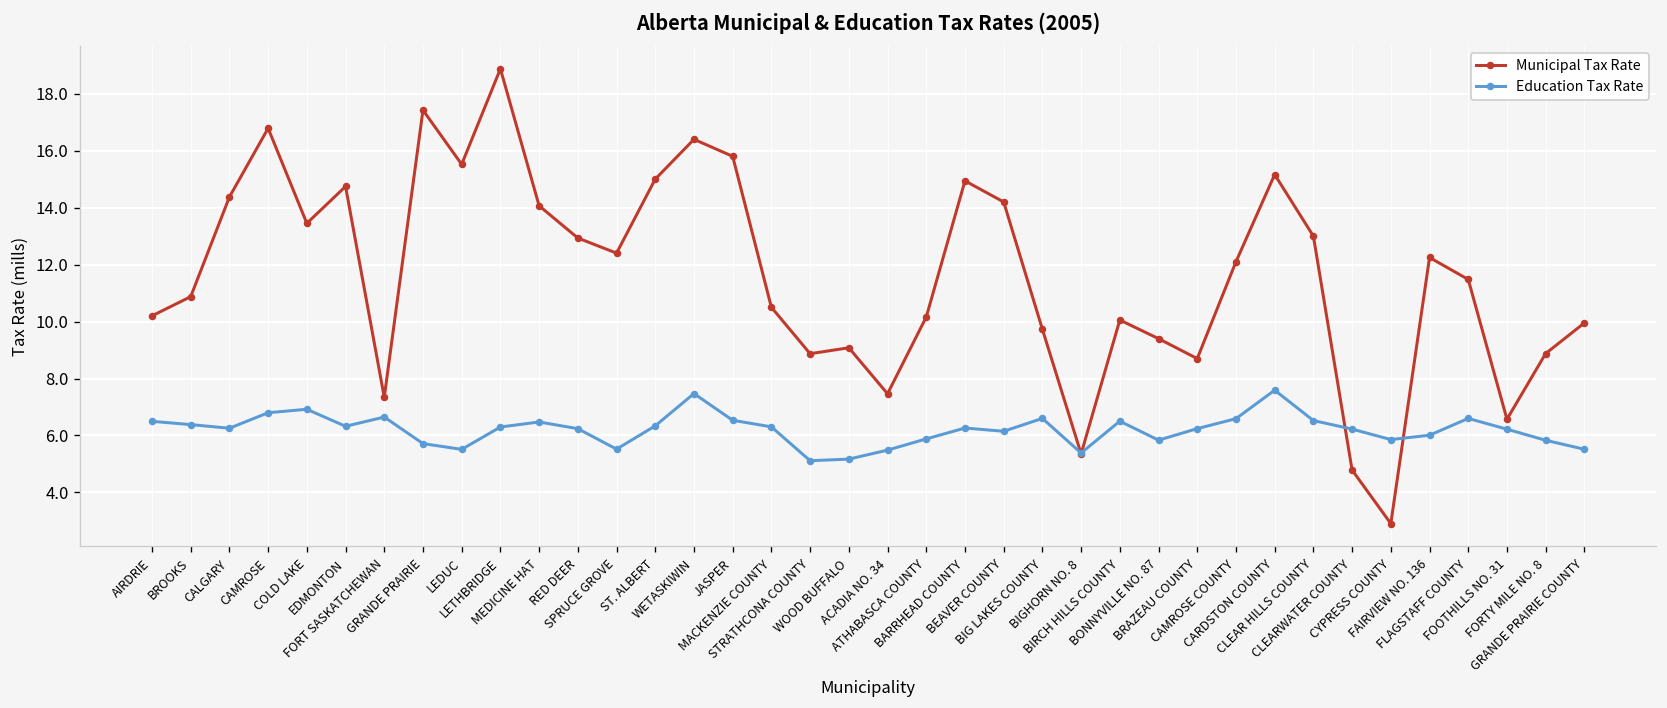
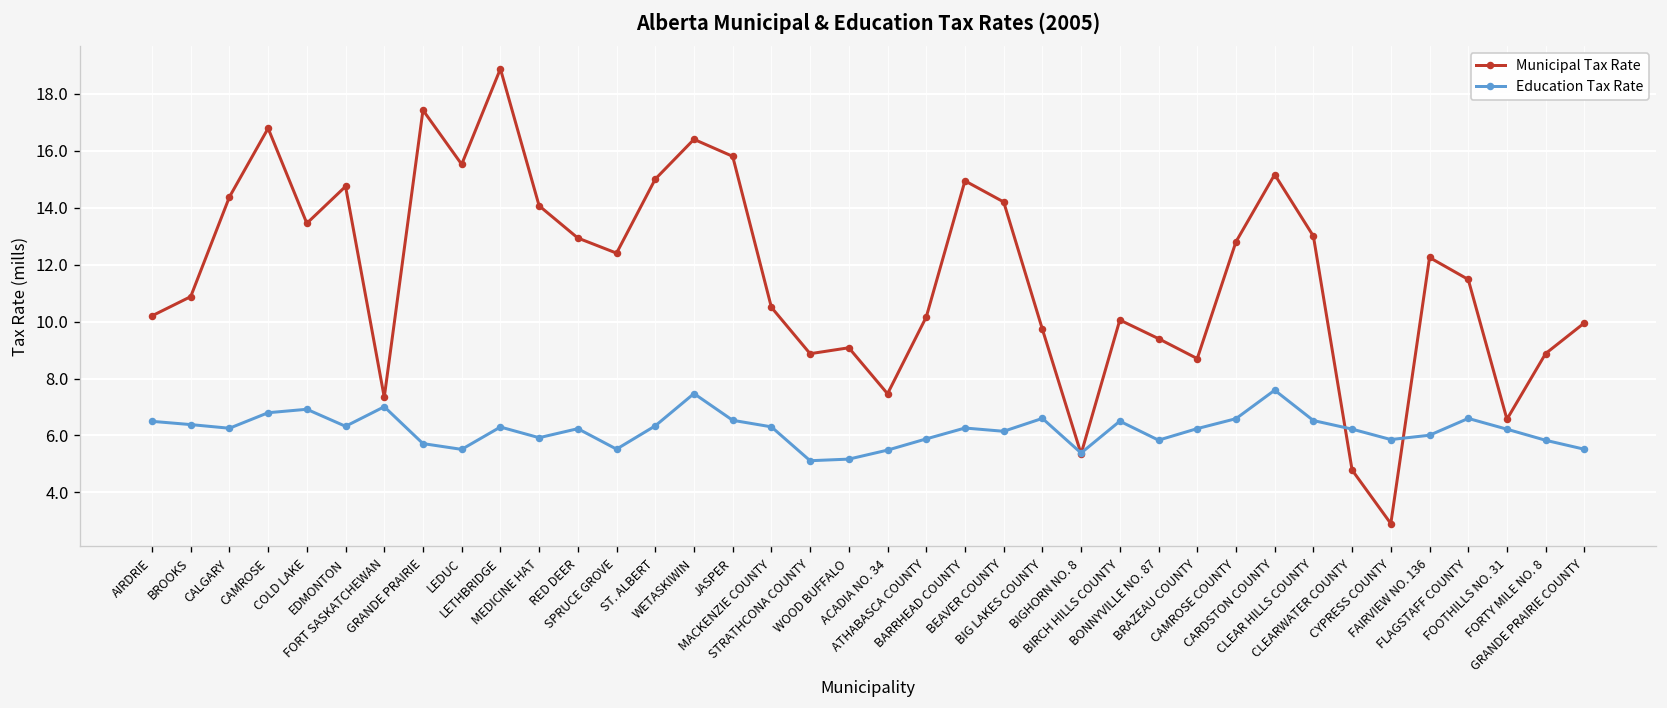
  {
    "Municipal Tax Rate": {
      "AIRDRIE": 10.2,
      "BROOKS": 10.9,
      "CALGARY": 14.4,
      "CAMROSE": 16.8,
      "COLD LAKE": 13.5,
      "EDMONTON": 14.7,
      "FORT SASKATCHEWAN": 7.3,
      "GRANDE PRAIRIE": 17.4,
      "LEDUC": 15.5,
      "LETHBRIDGE": 18.9,
      "MEDICINE HAT": 14.1,
      "RED DEER": 12.9,
      "SPRUCE GROVE": 12.4,
      "ST. ALBERT": 15.0,
      "WETASKIWIN": 16.4,
      "JASPER": 15.8,
      "MACKENZIE COUNTY": 10.5,
      "STRATHCONA COUNTY": 8.9,
      "WOOD BUFFALO": 9.1,
      "ACADIA NO. 34": 7.5,
      "ATHABASCA COUNTY": 10.2,
      "BARRHEAD COUNTY": 14.9,
      "BEAVER COUNTY": 14.2,
      "BIG LAKES COUNTY": 9.7,
      "BIRCH HILLS COUNTY": 10.1,
      "BONNYVILLE NO. 87": 9.4,
      "BRAZEAU COUNTY": 8.7,
-     "CAMROSE COUNTY": 12.1,
+     "CAMROSE COUNTY": 12.8,
      "CARDSTON COUNTY": 15.2,
      "CLEAR HILLS COUNTY": 13.0,
      "CLEARWATER COUNTY": 4.8,
      "CYPRESS COUNTY": 2.9,
      "FAIRVIEW NO. 136": 12.3,
      "FLAGSTAFF COUNTY": 11.5,
      "FOOTHILLS NO. 31": 6.6,
      "FORTY MILE NO. 8": 8.9,
      "GRANDE PRAIRIE COUNTY": 10.0
    },
    "Education Tax Rate": {
      "AIRDRIE": 6.5,
      "BROOKS": 6.4,
      "CALGARY": 6.3,
      "CAMROSE": 6.8,
      "COLD LAKE": 6.9,
      "EDMONTON": 6.3,
-     "FORT SASKATCHEWAN": 6.6,
+     "FORT SASKATCHEWAN": 7.0,
      "GRANDE PRAIRIE": 5.7,
      "LEDUC": 5.5,
      "LETHBRIDGE": 6.3,
-     "MEDICINE HAT": 6.5,
+     "MEDICINE HAT": 5.9,
      "RED DEER": 6.2,
      "SPRUCE GROVE": 5.5,
      "ST. ALBERT": 6.3,
      "WETASKIWIN": 7.5,
      "JASPER": 6.5,
      "MACKENZIE COUNTY": 6.3,
      "STRATHCONA COUNTY": 5.1,
      "WOOD BUFFALO": 5.2,
      "ACADIA NO. 34": 5.5,
      "ATHABASCA COUNTY": 5.9,
      "BARRHEAD COUNTY": 6.3,
      "BEAVER COUNTY": 6.1,
      "BIG LAKES COUNTY": 6.6,
      "BIRCH HILLS COUNTY": 6.5,
      "BONNYVILLE NO. 87": 5.8,
      "BRAZEAU COUNTY": 6.2,
      "CAMROSE COUNTY": 6.6,
      "CARDSTON COUNTY": 7.6,
      "CLEAR HILLS COUNTY": 6.5,
      "CLEARWATER COUNTY": 6.2,
      "CYPRESS COUNTY": 5.9,
      "FAIRVIEW NO. 136": 6.0,
      "FLAGSTAFF COUNTY": 6.6,
      "FOOTHILLS NO. 31": 6.2,
      "FORTY MILE NO. 8": 5.8,
      "GRANDE PRAIRIE COUNTY": 5.5
    }
  }
